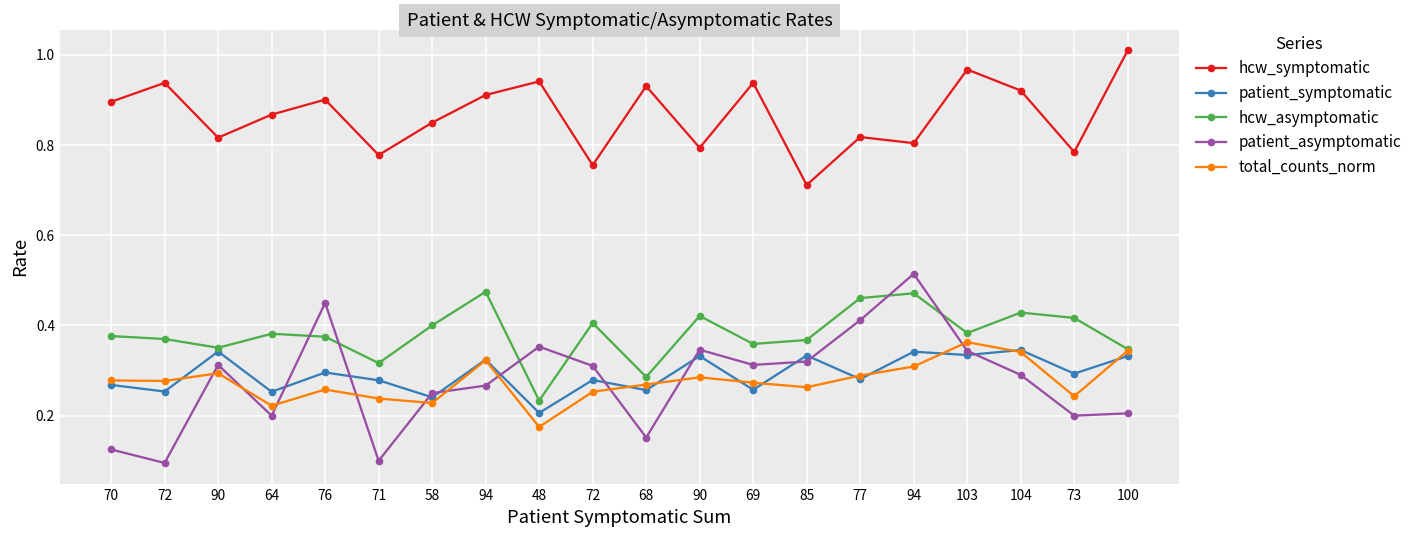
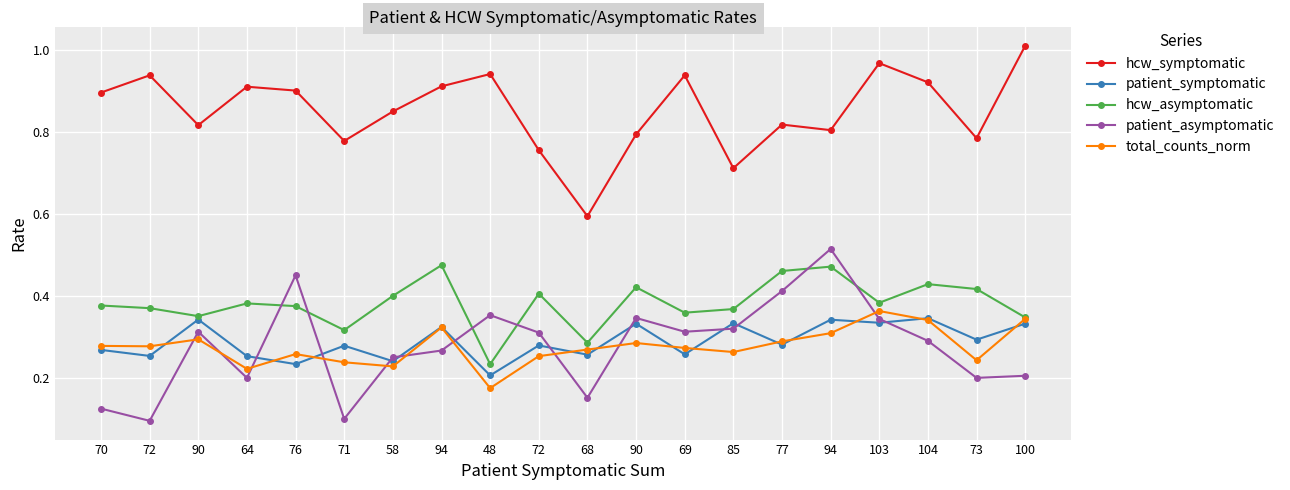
  {
    "hcw_symptomatic": {
      "70": 0.90,
-     "64": 0.87,
+     "64": 0.91,
      "76": 0.90,
      "71": 0.78,
      "58": 0.85,
      "48": 0.94,
-     "68": 0.93,
+     "68": 0.59,
      "69": 0.94,
      "85": 0.71,
      "77": 0.82,
      "103": 0.97,
      "104": 0.92,
      "73": 0.78,
      "100": 1.01
    },
    "patient_symptomatic": {
      "70": 0.27,
      "64": 0.25,
-     "76": 0.30,
+     "76": 0.23,
      "71": 0.28,
      "58": 0.24,
      "48": 0.21,
      "68": 0.26,
      "69": 0.26,
      "85": 0.33,
      "77": 0.28,
      "103": 0.33,
      "73": 0.29,
      "100": 0.33
    },
    "hcw_asymptomatic": {
      "70": 0.38,
      "64": 0.38,
      "76": 0.38,
      "71": 0.32,
      "58": 0.40,
      "48": 0.23,
      "68": 0.29,
      "69": 0.36,
      "85": 0.37,
      "77": 0.46,
      "103": 0.38,
      "104": 0.43,
      "73": 0.42
    },
    "patient_asymptomatic": {
      "70": 0.13,
      "64": 0.20,
      "76": 0.45,
      "71": 0.10,
      "58": 0.25,
      "48": 0.35,
      "68": 0.15,
      "69": 0.31,
      "85": 0.32,
      "77": 0.41,
      "103": 0.34,
      "104": 0.29,
      "73": 0.20,
      "100": 0.21
    },
    "total_counts_norm": {
      "70": 0.28,
      "64": 0.22,
      "76": 0.26,
      "71": 0.24,
      "58": 0.23,
      "48": 0.18,
      "68": 0.27,
      "69": 0.27,
      "85": 0.26,
      "77": 0.29,
      "103": 0.36,
      "73": 0.24
    }
  }
